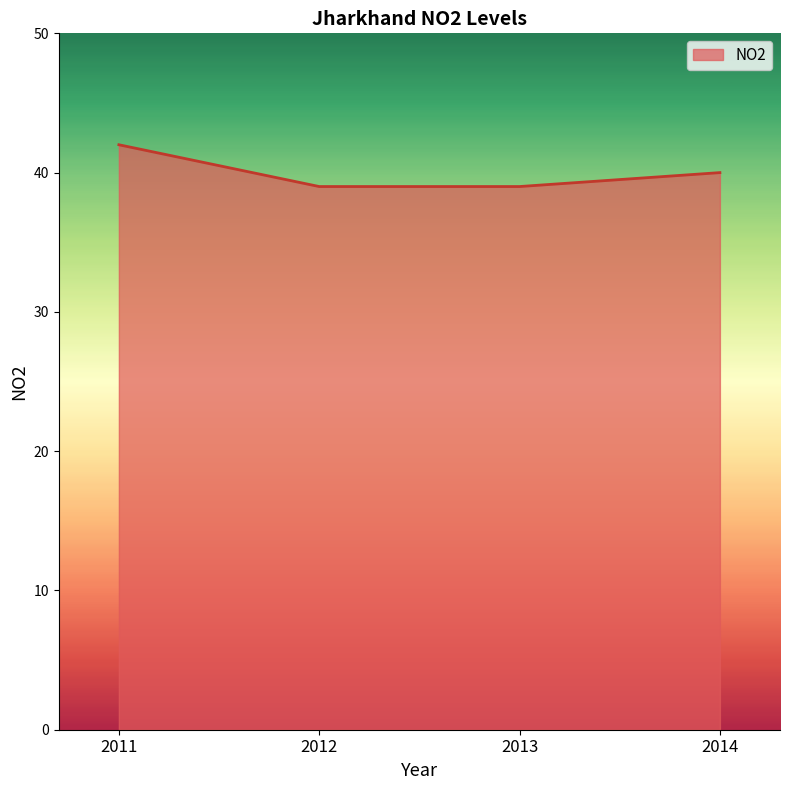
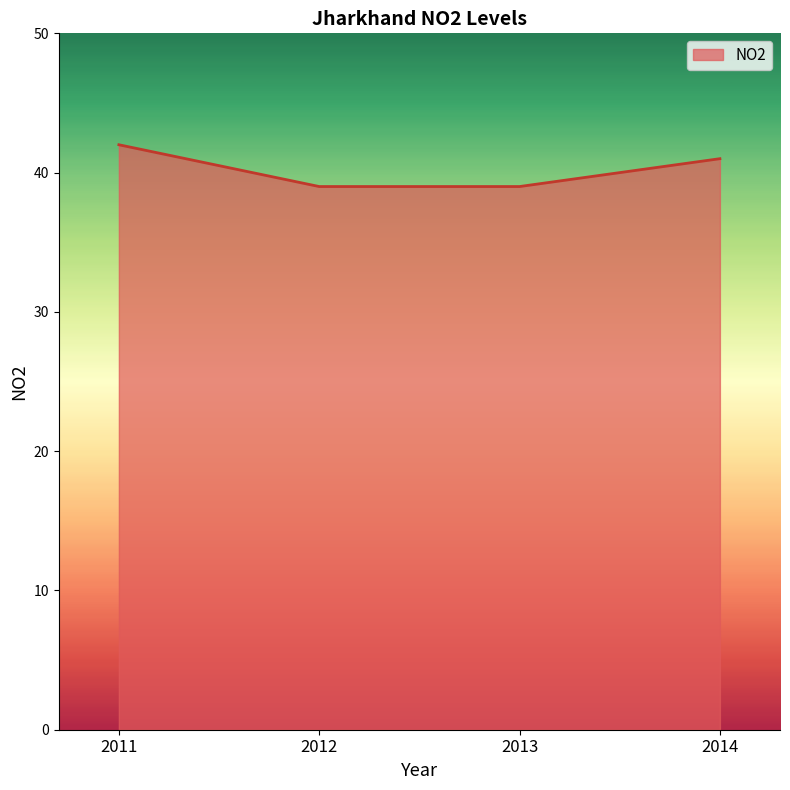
  {
    "2011": 42,
    "2012": 39,
    "2013": 39,
-   "2014": 40
+   "2014": 41
  }
